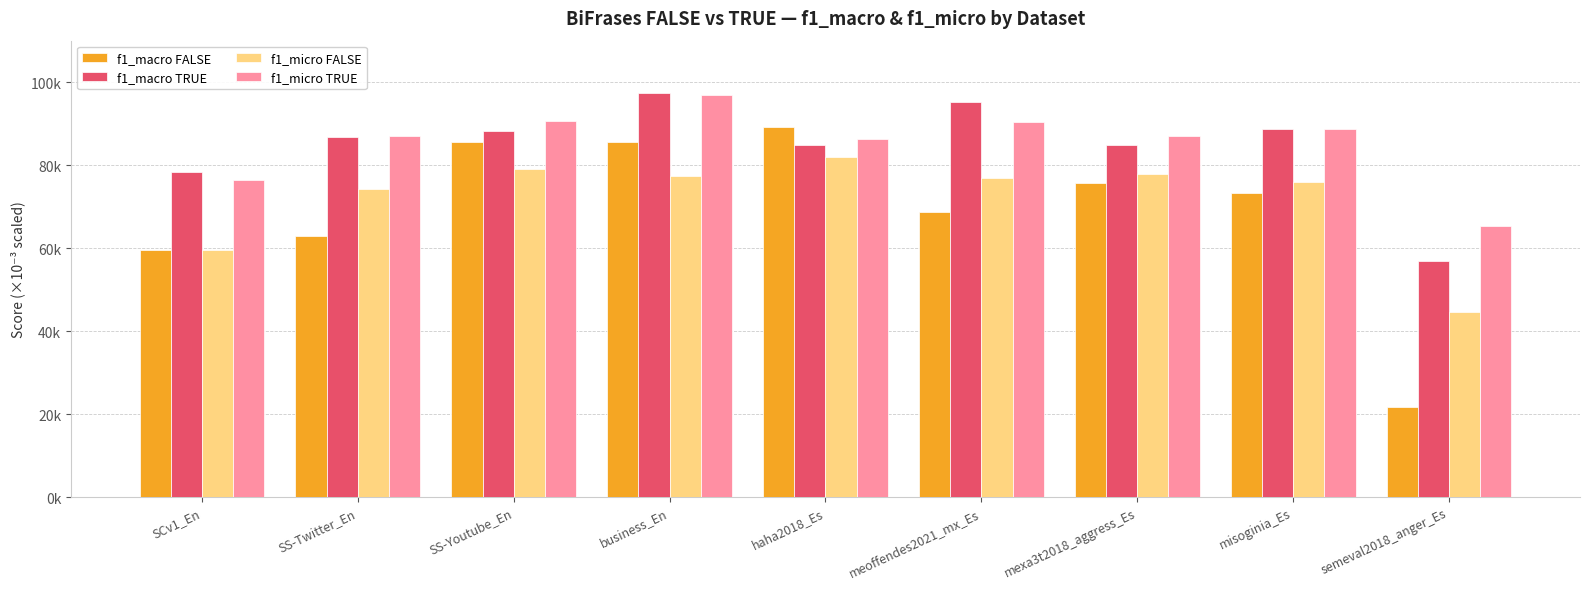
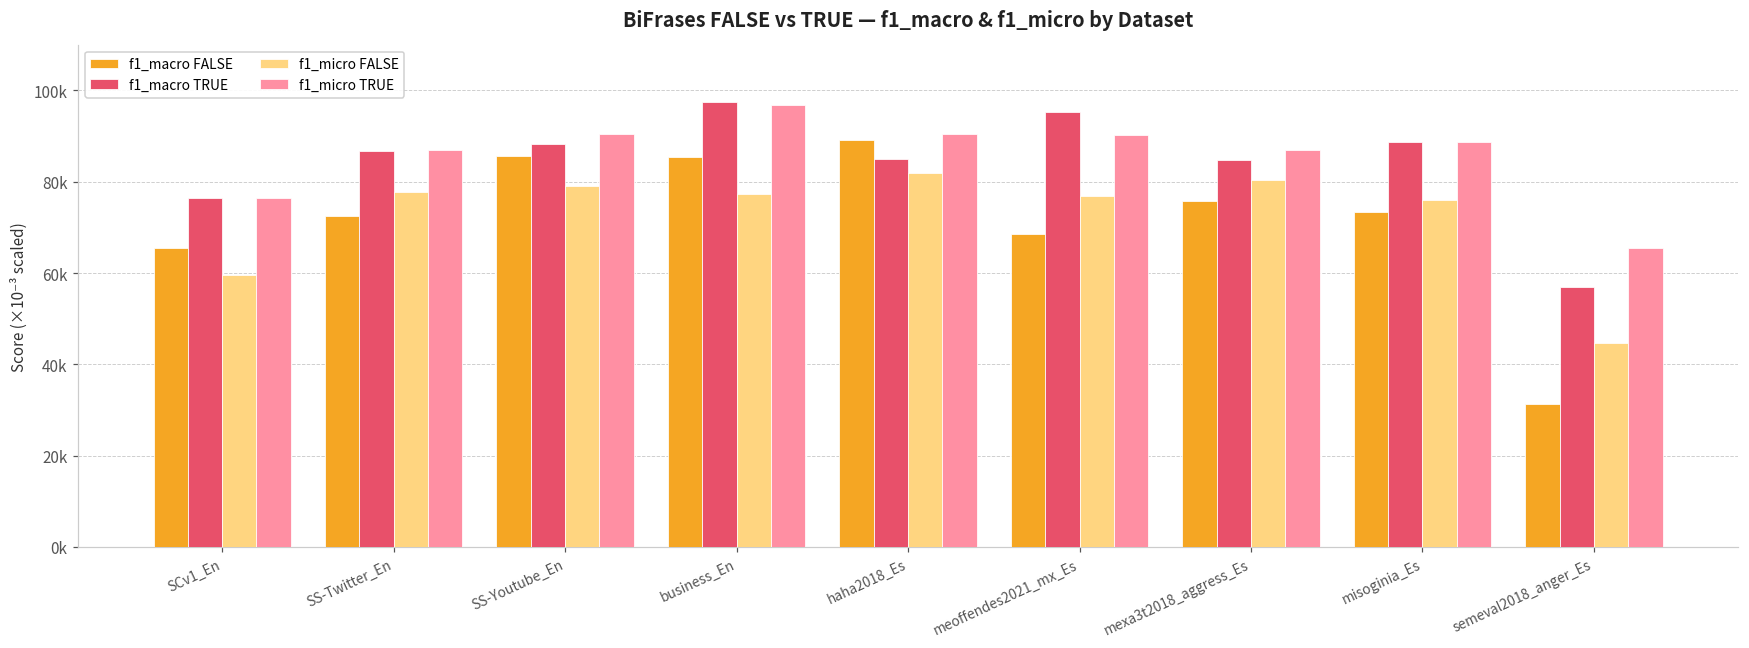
  {
    "f1_macro FALSE": {
-     "SCv1_En": 60000,
-     "SS-Twitter_En": 63000,
+     "SCv1_En": 65000,
+     "SS-Twitter_En": 72000,
      "SS-Youtube_En": 86000,
      "business_En": 85000,
      "haha2018_Es": 89000,
      "meoffendes2021_mx_Es": 69000,
      "mexa3t2018_aggress_Es": 76000,
      "misoginia_Es": 73000,
-     "semeval2018_anger_Es": 22000
+     "semeval2018_anger_Es": 31000
    },
    "f1_macro TRUE": {
-     "SCv1_En": 78000,
+     "SCv1_En": 76000,
      "SS-Twitter_En": 87000,
      "SS-Youtube_En": 88000,
      "business_En": 97000,
      "haha2018_Es": 85000,
      "meoffendes2021_mx_Es": 95000,
      "mexa3t2018_aggress_Es": 85000,
      "misoginia_Es": 89000,
      "semeval2018_anger_Es": 57000
    },
    "f1_micro FALSE": {
      "SCv1_En": 60000,
-     "SS-Twitter_En": 74000,
+     "SS-Twitter_En": 78000,
      "SS-Youtube_En": 79000,
      "business_En": 77000,
      "haha2018_Es": 82000,
      "meoffendes2021_mx_Es": 77000,
-     "mexa3t2018_aggress_Es": 78000,
+     "mexa3t2018_aggress_Es": 80000,
      "misoginia_Es": 76000,
      "semeval2018_anger_Es": 45000
    },
    "f1_micro TRUE": {
      "SCv1_En": 76000,
      "SS-Twitter_En": 87000,
      "SS-Youtube_En": 91000,
      "business_En": 97000,
-     "haha2018_Es": 86000,
+     "haha2018_Es": 91000,
      "meoffendes2021_mx_Es": 90000,
      "mexa3t2018_aggress_Es": 87000,
      "misoginia_Es": 89000,
      "semeval2018_anger_Es": 65000
    }
  }
